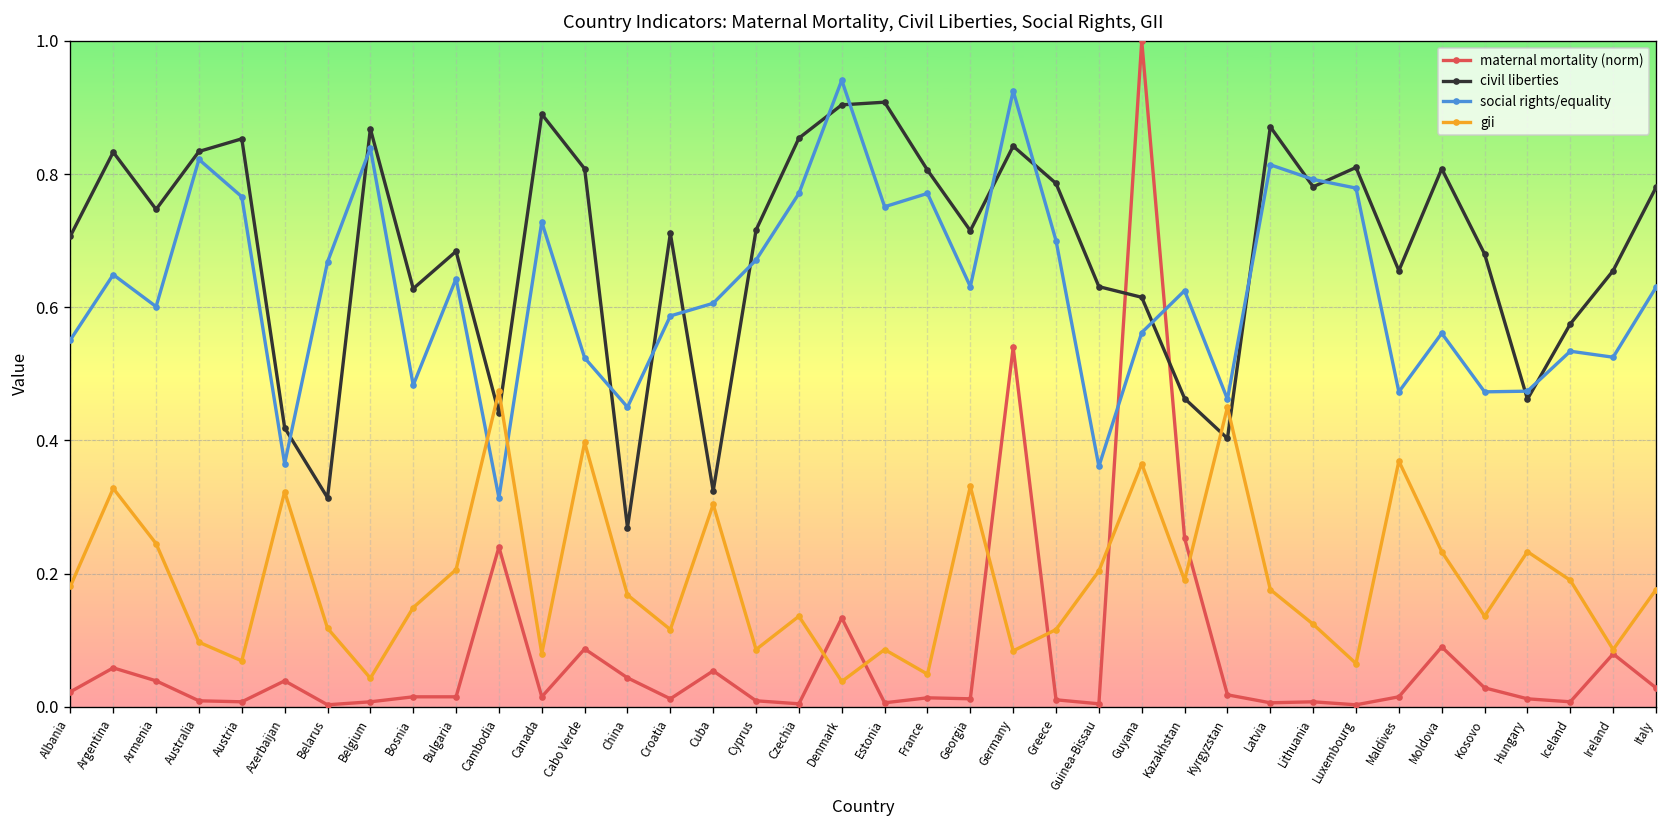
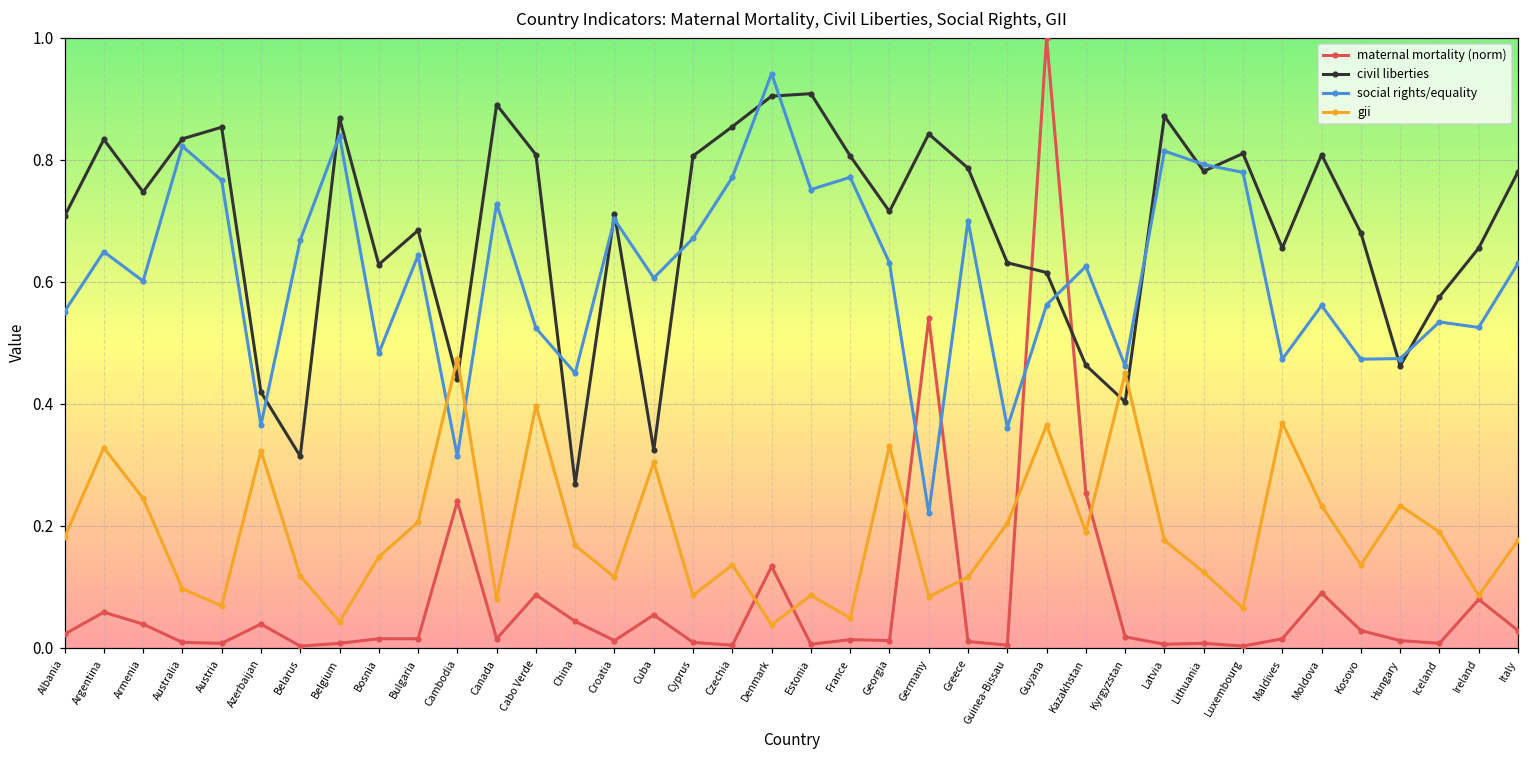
  {
    "maternal mortality (norm)": {
      "Albania": 0.02,
      "Argentina": 0.06,
      "Armenia": 0.04,
      "Australia": 0.01,
      "Austria": 0.01,
      "Azerbaijan": 0.04,
      "Belarus": 0.00,
      "Belgium": 0.01,
      "Bosnia": 0.01,
      "Bulgaria": 0.01,
      "Cambodia": 0.24,
      "Canada": 0.01,
      "Cabo Verde": 0.09,
      "China": 0.04,
      "Croatia": 0.01,
      "Cuba": 0.05,
      "Cyprus": 0.01,
      "Czechia": 0.00,
      "Denmark": 0.13,
      "Estonia": 0.01,
      "France": 0.01,
      "Georgia": 0.01,
      "Germany": 0.54,
      "Greece": 0.01,
      "Guinea-Bissau": 0.00,
      "Guyana": 1.00,
      "Kazakhstan": 0.25,
      "Kyrgyzstan": 0.02,
      "Latvia": 0.01,
      "Lithuania": 0.01,
      "Luxembourg": 0.00,
      "Maldives": 0.01,
      "Moldova": 0.09,
      "Kosovo": 0.03,
      "Hungary": 0.01,
      "Iceland": 0.01,
      "Ireland": 0.08,
      "Italy": 0.03
    },
    "civil liberties": {
      "Albania": 0.71,
      "Argentina": 0.83,
      "Armenia": 0.75,
      "Australia": 0.83,
      "Austria": 0.85,
      "Azerbaijan": 0.42,
      "Belarus": 0.31,
      "Belgium": 0.87,
      "Bosnia": 0.63,
      "Bulgaria": 0.68,
      "Cambodia": 0.44,
      "Canada": 0.89,
      "Cabo Verde": 0.81,
      "China": 0.27,
      "Croatia": 0.71,
      "Cuba": 0.32,
-     "Cyprus": 0.72,
+     "Cyprus": 0.81,
      "Czechia": 0.85,
      "Denmark": 0.90,
      "Estonia": 0.91,
      "France": 0.81,
      "Georgia": 0.72,
      "Germany": 0.84,
      "Greece": 0.79,
      "Guinea-Bissau": 0.63,
      "Guyana": 0.62,
      "Kazakhstan": 0.46,
      "Kyrgyzstan": 0.40,
      "Latvia": 0.87,
      "Lithuania": 0.78,
      "Luxembourg": 0.81,
      "Maldives": 0.66,
      "Moldova": 0.81,
      "Kosovo": 0.68,
      "Hungary": 0.46,
      "Iceland": 0.58,
      "Ireland": 0.66,
      "Italy": 0.78
    },
    "social rights/equality": {
      "Albania": 0.55,
      "Argentina": 0.65,
      "Armenia": 0.60,
      "Australia": 0.82,
      "Austria": 0.77,
      "Azerbaijan": 0.37,
      "Belarus": 0.67,
      "Belgium": 0.84,
      "Bosnia": 0.48,
      "Bulgaria": 0.64,
      "Cambodia": 0.31,
      "Canada": 0.73,
      "Cabo Verde": 0.52,
      "China": 0.45,
-     "Croatia": 0.59,
+     "Croatia": 0.70,
      "Cuba": 0.61,
      "Cyprus": 0.67,
      "Czechia": 0.77,
      "Denmark": 0.94,
      "Estonia": 0.75,
      "France": 0.77,
      "Georgia": 0.63,
-     "Germany": 0.93,
+     "Germany": 0.22,
      "Greece": 0.70,
      "Guinea-Bissau": 0.36,
      "Guyana": 0.56,
      "Kazakhstan": 0.63,
      "Kyrgyzstan": 0.46,
      "Latvia": 0.81,
      "Lithuania": 0.79,
      "Luxembourg": 0.78,
      "Maldives": 0.47,
      "Moldova": 0.56,
      "Kosovo": 0.47,
      "Hungary": 0.47,
      "Iceland": 0.53,
      "Ireland": 0.53,
      "Italy": 0.63
    },
    "gii": {
      "Albania": 0.18,
      "Argentina": 0.33,
      "Armenia": 0.25,
      "Australia": 0.10,
      "Austria": 0.07,
      "Azerbaijan": 0.32,
      "Belarus": 0.12,
      "Belgium": 0.04,
      "Bosnia": 0.15,
      "Bulgaria": 0.21,
      "Cambodia": 0.47,
      "Canada": 0.08,
      "Cabo Verde": 0.40,
      "China": 0.17,
      "Croatia": 0.12,
      "Cuba": 0.30,
      "Cyprus": 0.09,
      "Czechia": 0.14,
      "Denmark": 0.04,
      "Estonia": 0.09,
      "France": 0.05,
      "Georgia": 0.33,
      "Germany": 0.08,
      "Greece": 0.12,
      "Guinea-Bissau": 0.20,
      "Guyana": 0.37,
      "Kazakhstan": 0.19,
      "Kyrgyzstan": 0.45,
      "Latvia": 0.18,
      "Lithuania": 0.12,
      "Luxembourg": 0.07,
      "Maldives": 0.37,
      "Moldova": 0.23,
      "Kosovo": 0.14,
      "Hungary": 0.23,
      "Iceland": 0.19,
      "Ireland": 0.09,
      "Italy": 0.18
    }
  }
